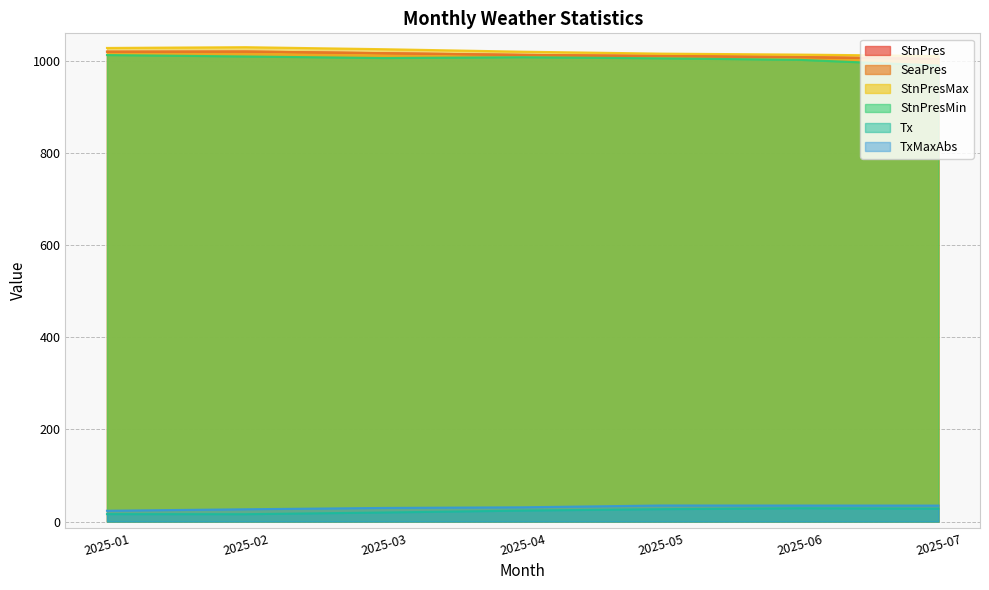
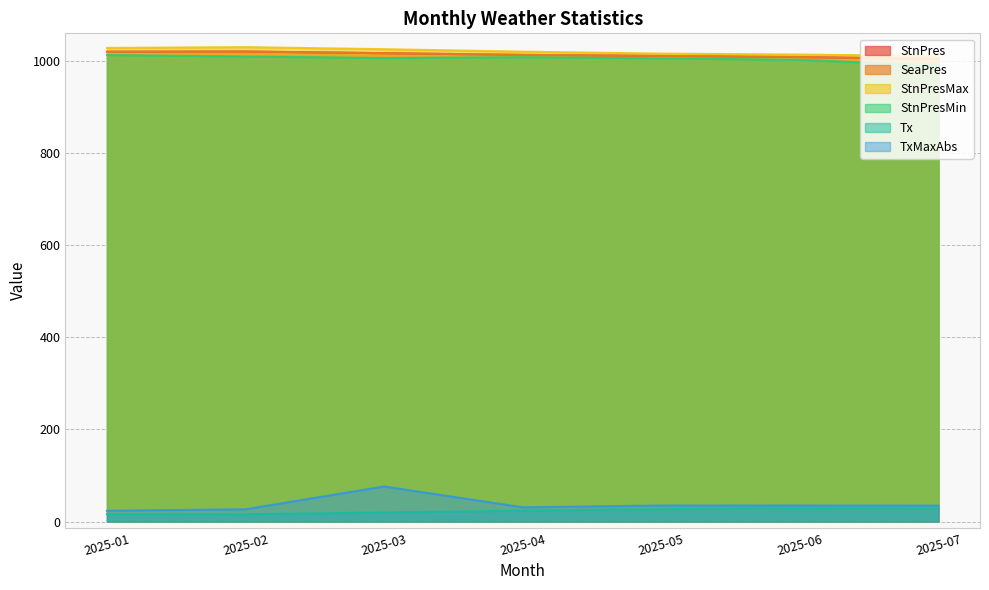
  {
    "SeaPres": {
      "2025-01": 1020,
      "2025-02": 1020,
      "2025-03": 1020
    },
    "StnPresMax": {
      "2025-01": 1030,
      "2025-02": 1030,
      "2025-03": 1030,
      "2025-04": 1020
    },
    "TxMaxAbs": {
      "2025-01": 20,
      "2025-02": 30,
-     "2025-03": 30,
+     "2025-03": 80,
      "2025-04": 30,
      "2025-05": 30,
      "2025-06": 30,
      "2025-07": 30
    }
  }
